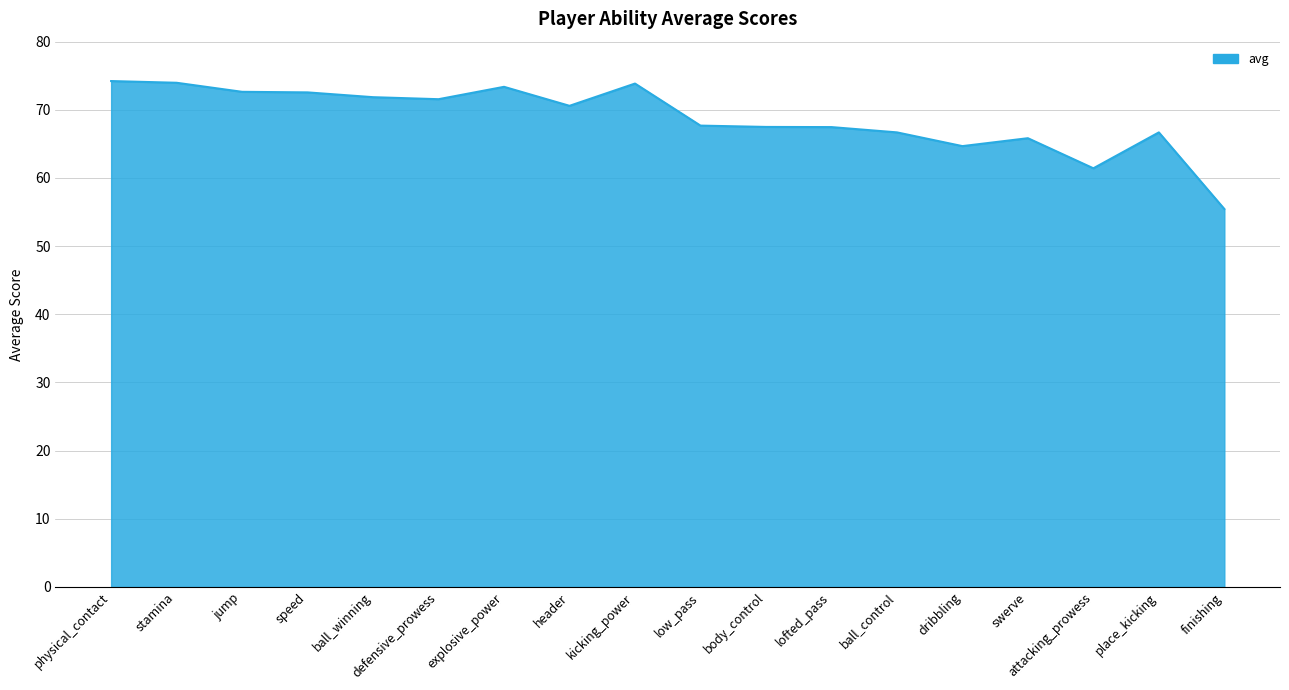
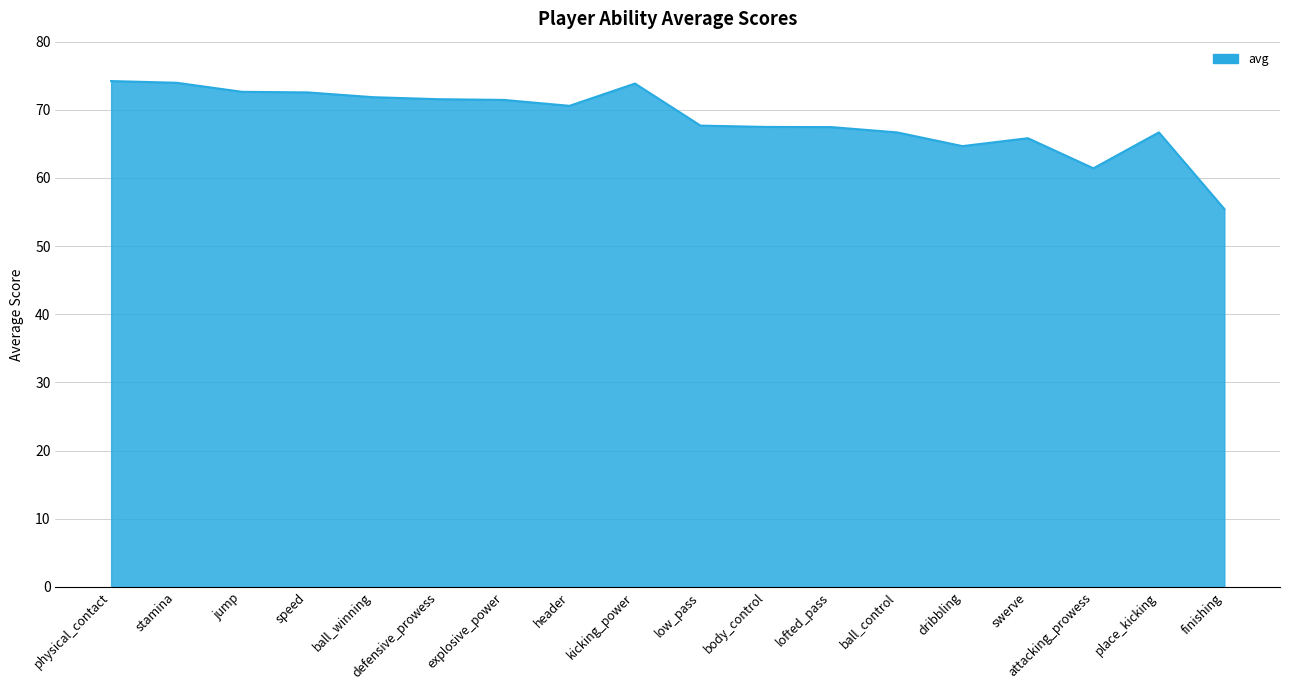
  {
    "physical_contact": 74,
    "stamina": 74,
    "jump": 73,
    "speed": 73,
    "ball_winning": 72,
    "defensive_prowess": 72,
-   "explosive_power": 73,
+   "explosive_power": 71,
    "header": 71,
    "kicking_power": 74,
    "low_pass": 68,
    "body_control": 67,
    "lofted_pass": 67,
    "ball_control": 67,
    "dribbling": 65,
    "swerve": 66,
    "attacking_prowess": 61,
    "place_kicking": 67,
    "finishing": 55
  }
